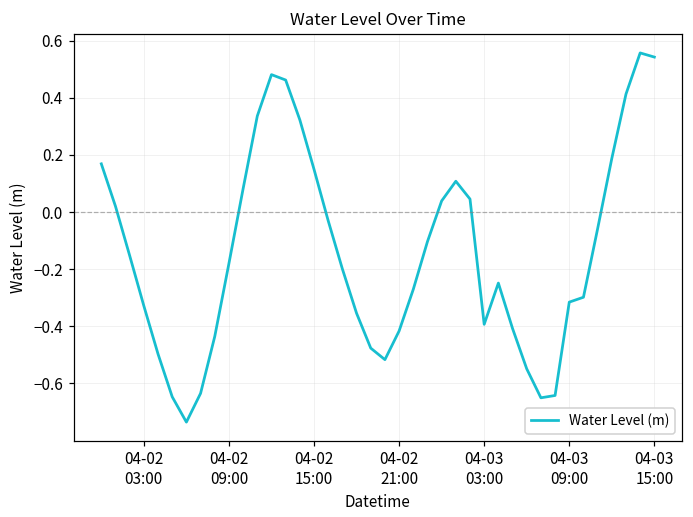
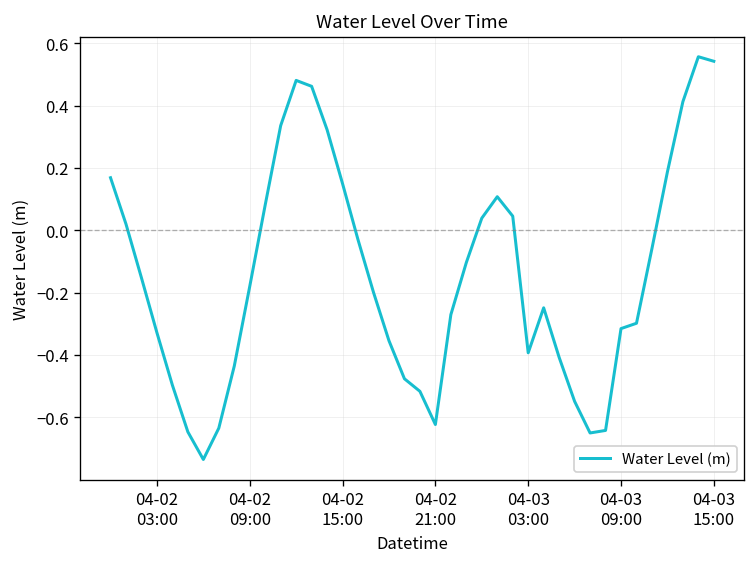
  {
    "04-02 03:00": -0.33,
    "04-02 09:00": -0.18,
    "04-02 15:00": 0.15,
-   "04-02 21:00": -0.42,
+   "04-02 21:00": -0.62,
    "04-03 03:00": -0.39,
    "04-03 09:00": -0.32,
    "04-03 15:00": 0.54
  }
